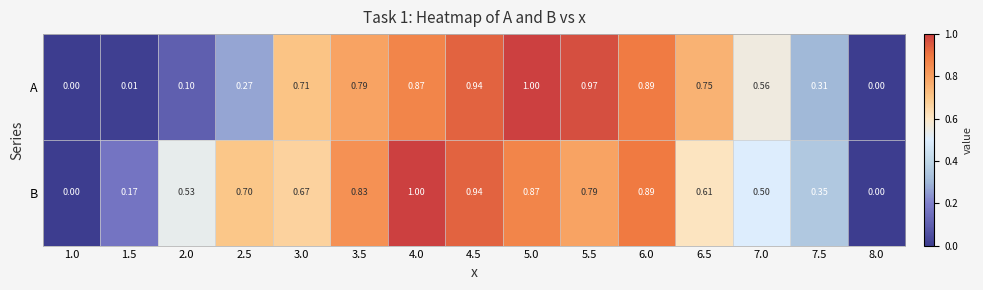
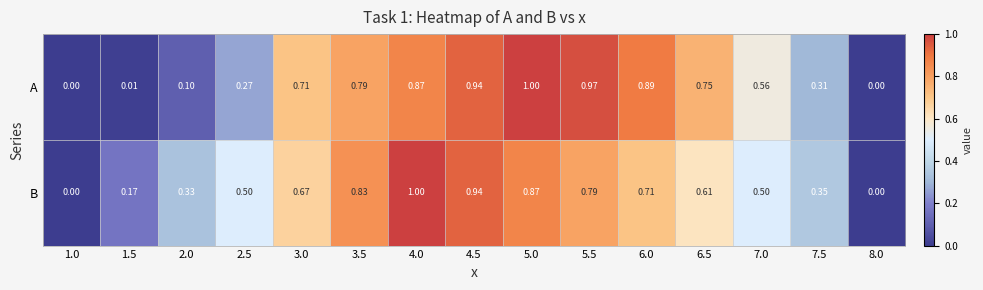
  {
    "A": {
      "1.0": 0.00,
      "1.5": 0.01,
      "2.0": 0.10,
      "2.5": 0.27,
      "3.0": 0.71,
      "3.5": 0.79,
      "4.0": 0.87,
      "4.5": 0.94,
      "5.0": 1.00,
      "5.5": 0.97,
      "6.0": 0.89,
      "6.5": 0.75,
      "7.0": 0.56,
      "7.5": 0.31,
      "8.0": 0.00
    },
    "B": {
      "1.0": 0.00,
      "1.5": 0.17,
-     "2.0": 0.53,
-     "2.5": 0.70,
+     "2.0": 0.33,
+     "2.5": 0.50,
      "3.0": 0.67,
      "3.5": 0.83,
      "4.0": 1.00,
      "4.5": 0.94,
      "5.0": 0.87,
      "5.5": 0.79,
-     "6.0": 0.89,
+     "6.0": 0.71,
      "6.5": 0.61,
      "7.0": 0.50,
      "7.5": 0.35,
      "8.0": 0.00
    }
  }
